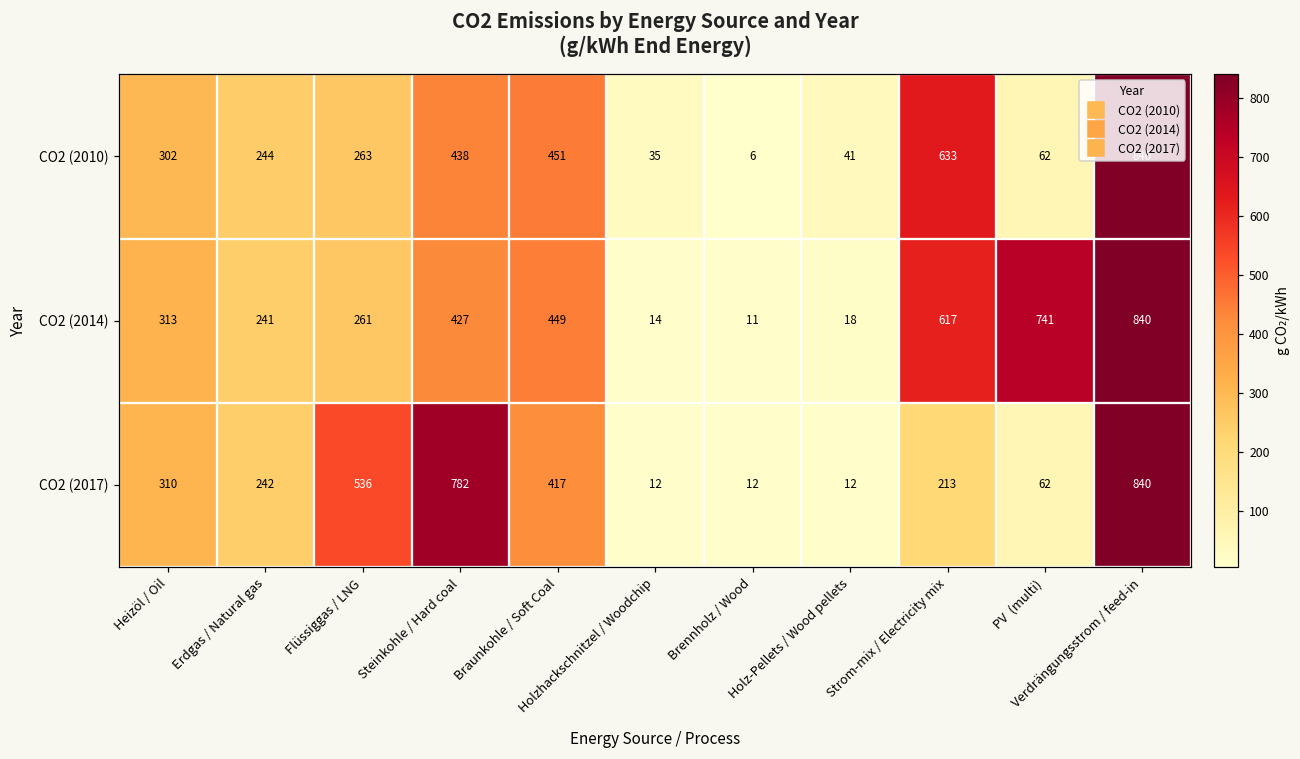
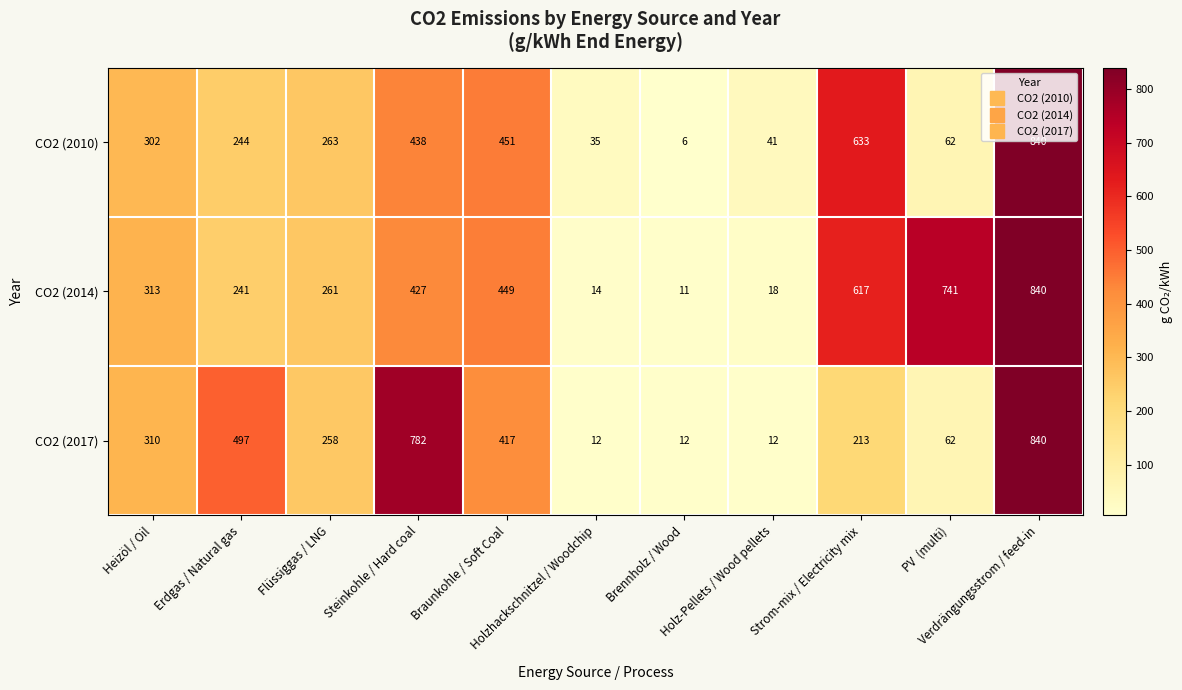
  {
    "CO2 (2010)": {
      "Heizöl / Oil": 302,
      "Erdgas / Natural gas": 244,
      "Flüssiggas / LNG": 263,
      "Steinkohle / Hard coal": 438,
      "Braunkohle / Soft Coal": 451,
      "Holzhackschnitzel / Woodchip": 35,
      "Brennholz / Wood": 6,
      "Holz-Pellets / Wood pellets": 41,
      "Strom-mix / Electricity mix": 633,
      "PV (multi)": 62
    },
    "CO2 (2014)": {
      "Heizöl / Oil": 313,
      "Erdgas / Natural gas": 241,
      "Flüssiggas / LNG": 261,
      "Steinkohle / Hard coal": 427,
      "Braunkohle / Soft Coal": 449,
      "Holzhackschnitzel / Woodchip": 14,
      "Brennholz / Wood": 11,
      "Holz-Pellets / Wood pellets": 18,
      "Strom-mix / Electricity mix": 617,
      "PV (multi)": 741,
      "Verdrängungsstrom / feed-in": 840
    },
    "CO2 (2017)": {
      "Heizöl / Oil": 310,
-     "Erdgas / Natural gas": 242,
-     "Flüssiggas / LNG": 536,
+     "Erdgas / Natural gas": 497,
+     "Flüssiggas / LNG": 258,
      "Steinkohle / Hard coal": 782,
      "Braunkohle / Soft Coal": 417,
      "Holzhackschnitzel / Woodchip": 12,
      "Brennholz / Wood": 12,
      "Holz-Pellets / Wood pellets": 12,
      "Strom-mix / Electricity mix": 213,
      "PV (multi)": 62,
      "Verdrängungsstrom / feed-in": 840
    }
  }
